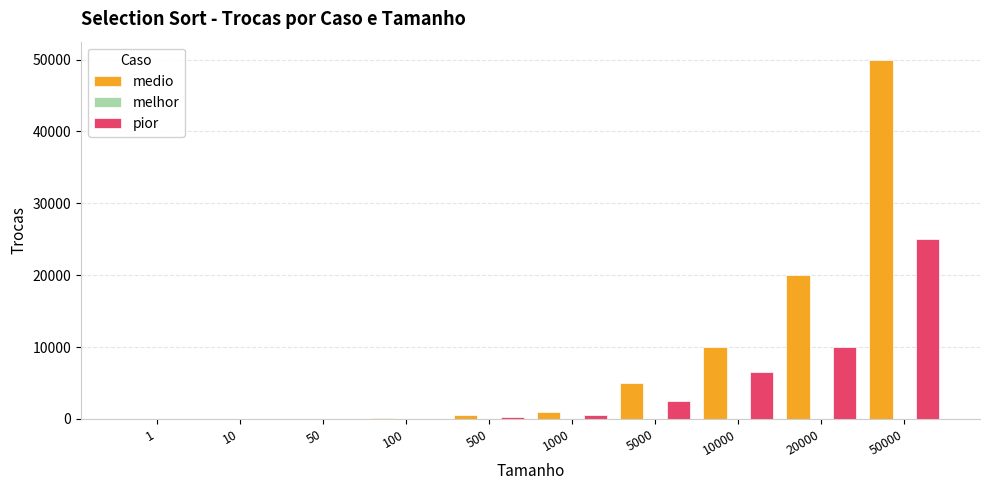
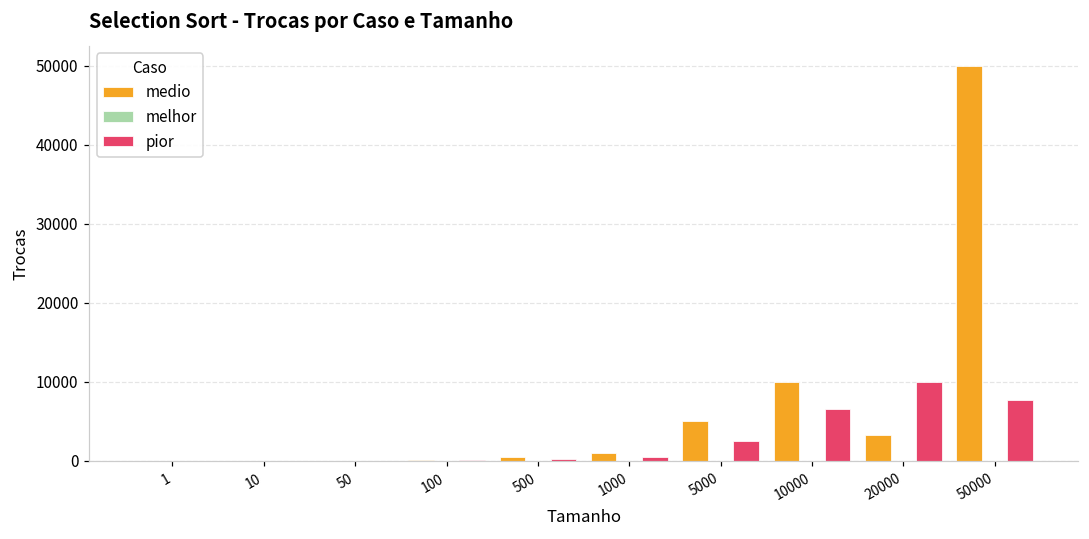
  {
    "medio": {
      "1": 0,
      "500": 0,
      "1000": 1000,
      "5000": 5000,
      "10000": 10000,
-     "20000": 20000,
+     "20000": 3000,
      "50000": 50000
    },
    "melhor": {
      "1": 0,
      "10": 0,
      "50": 0,
      "100": 0,
      "500": 0,
      "1000": 0,
      "5000": 0,
      "10000": 0,
      "20000": 0,
      "50000": 0
    },
    "pior": {
      "1": 0,
      "1000": 1000,
      "5000": 3000,
      "10000": 7000,
      "20000": 10000,
-     "50000": 25000
+     "50000": 8000
    }
  }
